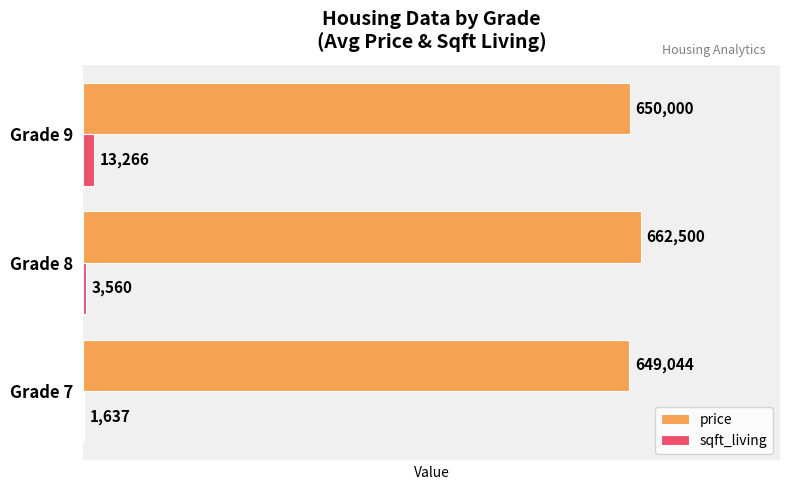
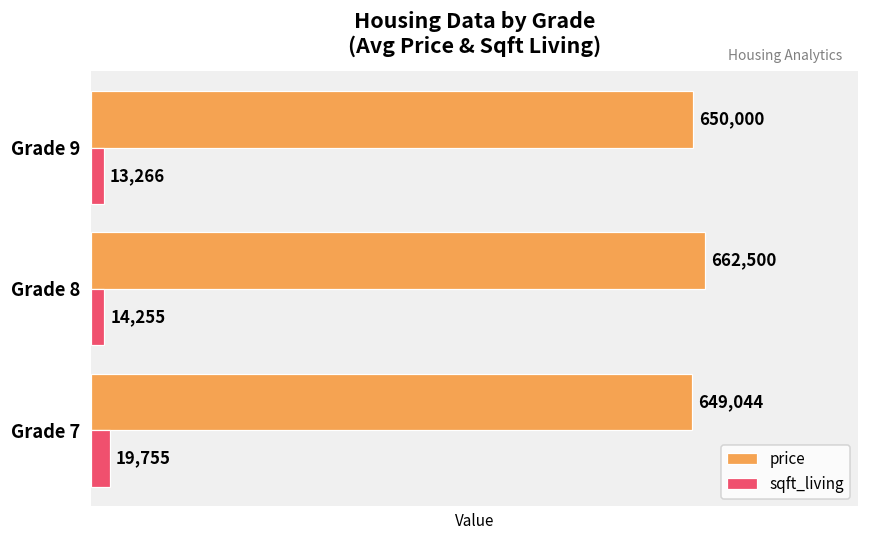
  {
    "price": {
      "Grade 9": "650,000",
      "Grade 8": "662,500",
      "Grade 7": "649,044"
    },
    "sqft_living": {
      "Grade 9": "13,266",
-     "Grade 8": "3,560",
-     "Grade 7": "1,637"
+     "Grade 8": "14,255",
+     "Grade 7": "19,755"
    }
  }
